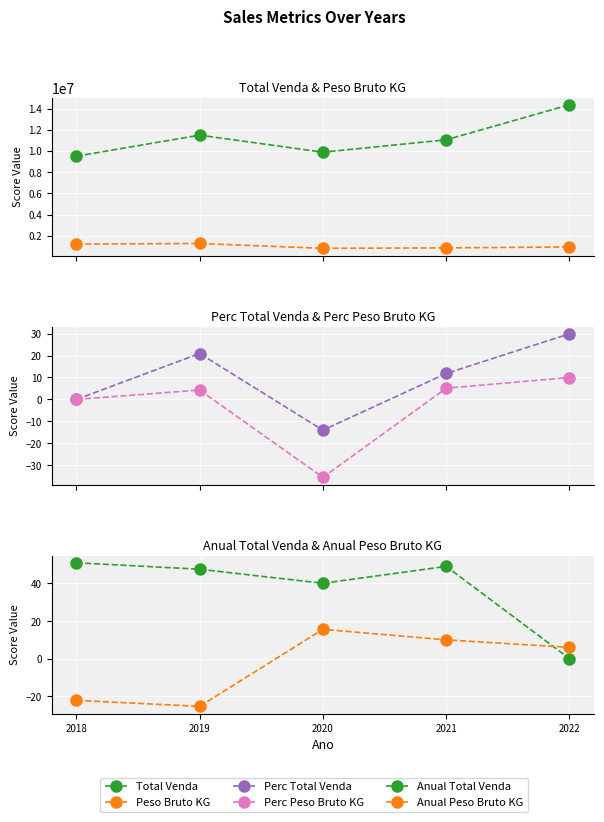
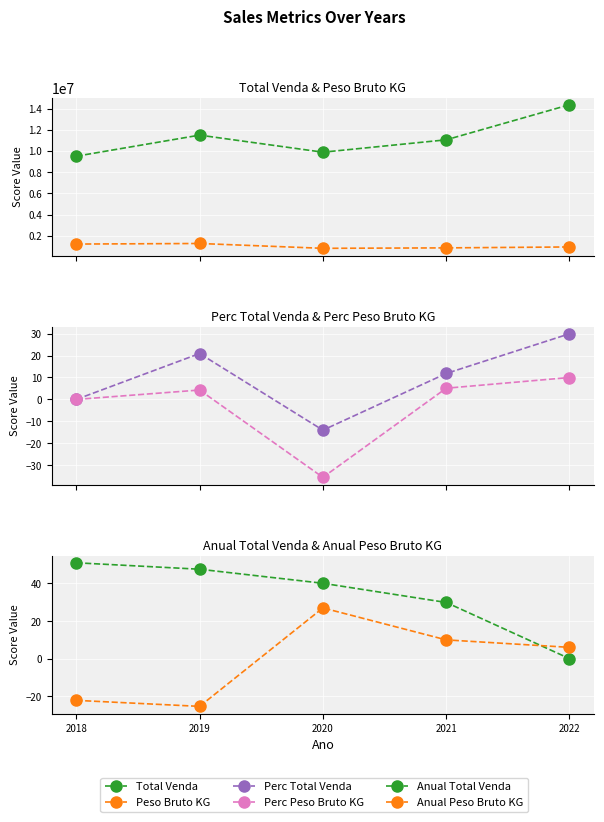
  {
    "Anual Total Venda & Anual Peso Bruto KG": {
      "Anual Total Venda": {
        "2018": 51,
        "2019": 48,
        "2020": 40,
-       "2021": 49,
+       "2021": 30,
        "2022": 0
      },
      "Anual Peso Bruto KG": {
        "2018": -22,
        "2019": -25,
-       "2020": 16,
+       "2020": 27,
        "2021": 10,
        "2022": 6
      }
    }
  }
